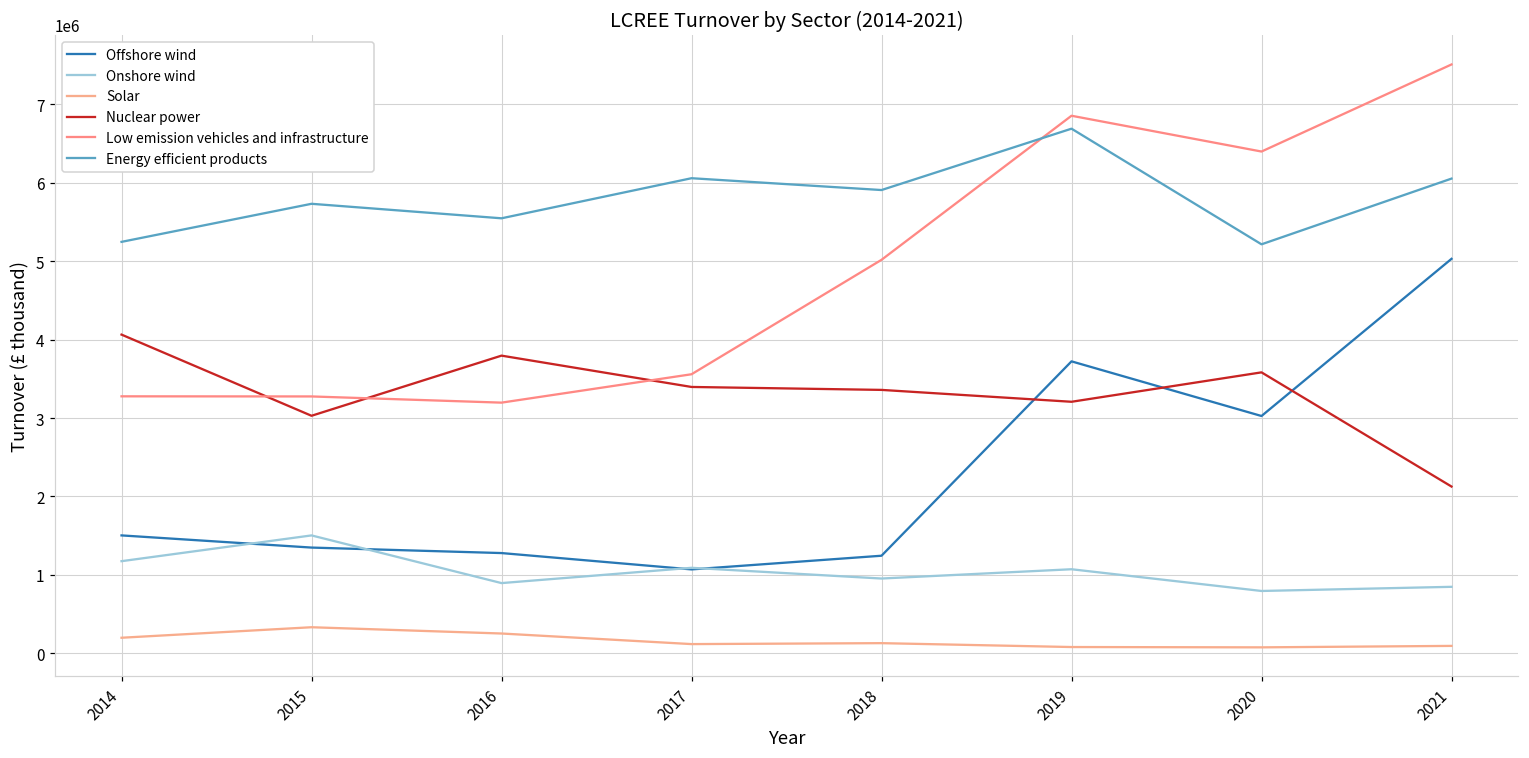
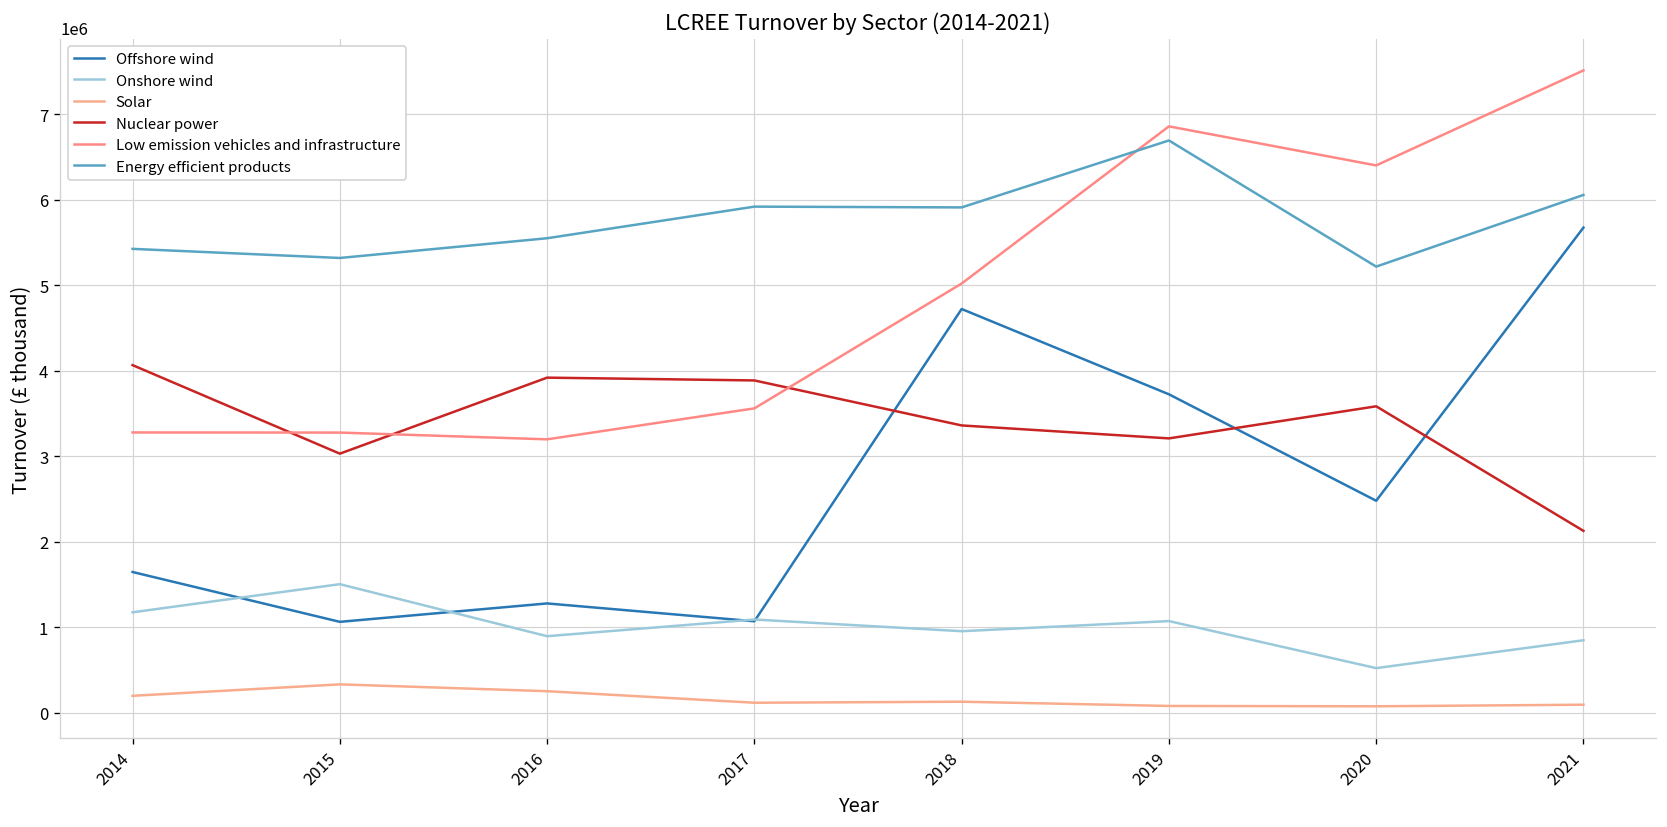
  {
    "Offshore wind": {
-     "2014": 1500000,
-     "2015": 1300000,
+     "2014": 1600000,
+     "2015": 1100000,
      "2016": 1300000,
-     "2018": 1200000,
+     "2018": 4700000,
      "2019": 3700000,
-     "2020": 3000000,
-     "2021": 5000000
+     "2020": 2500000,
+     "2021": 5700000
    },
    "Onshore wind": {
      "2014": 1200000,
      "2015": 1500000,
      "2016": 900000,
      "2018": 1000000,
      "2019": 1100000,
-     "2020": 800000,
+     "2020": 500000,
      "2021": 800000
    },
    "Nuclear power": {
      "2014": 4100000,
      "2015": 3000000,
-     "2016": 3800000,
-     "2017": 3400000,
+     "2016": 3900000,
+     "2017": 3900000,
      "2018": 3400000,
      "2019": 3200000,
      "2020": 3600000,
      "2021": 2100000
    },
    "Energy efficient products": {
-     "2014": 5200000,
-     "2015": 5700000,
+     "2014": 5400000,
+     "2015": 5300000,
      "2016": 5500000,
-     "2017": 6100000,
+     "2017": 5900000,
      "2018": 5900000,
      "2019": 6700000,
      "2020": 5200000,
      "2021": 6100000
    }
  }
